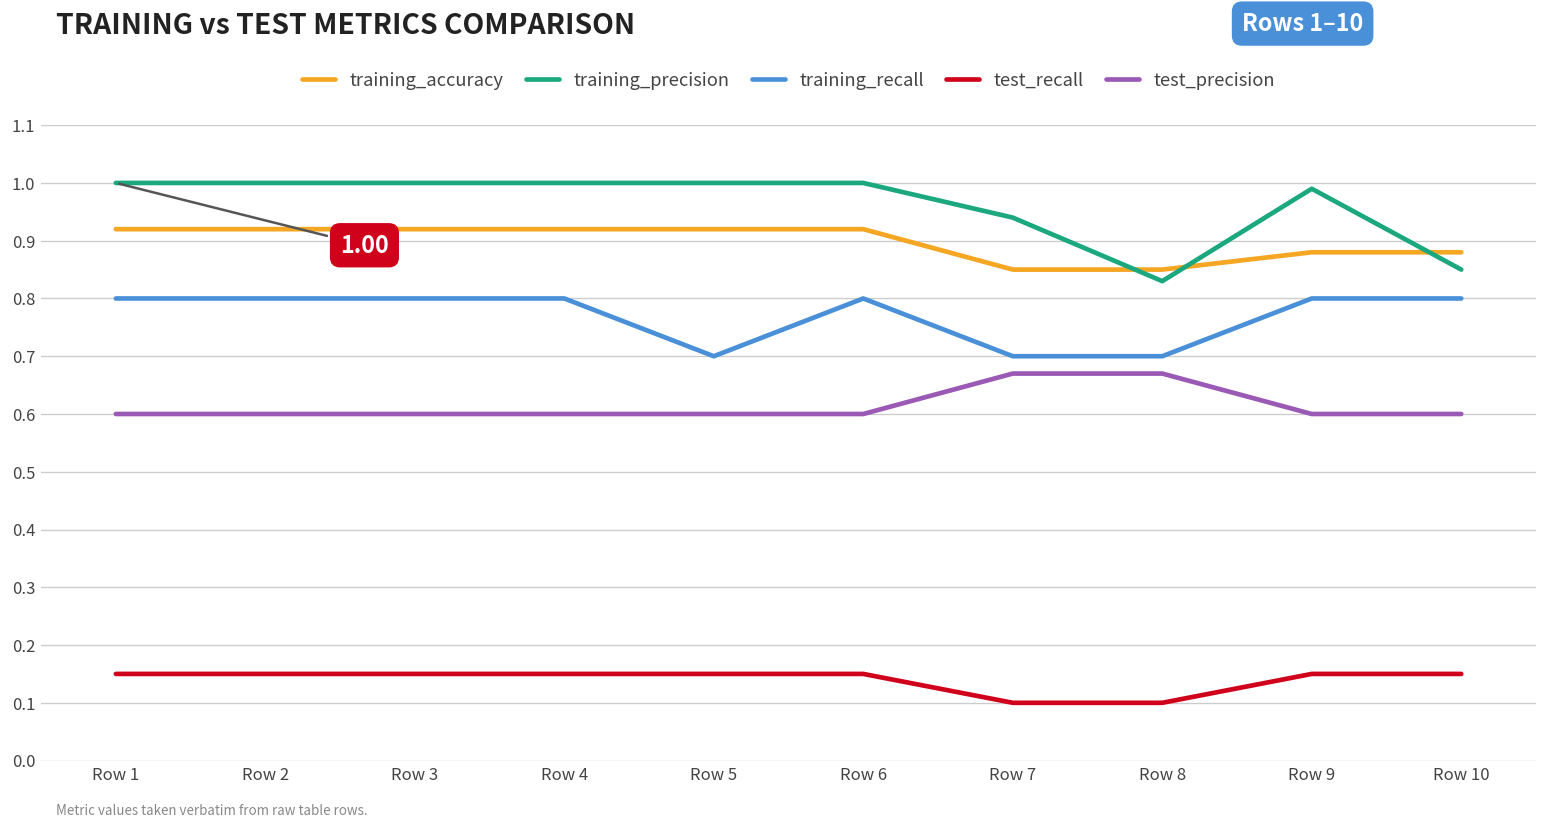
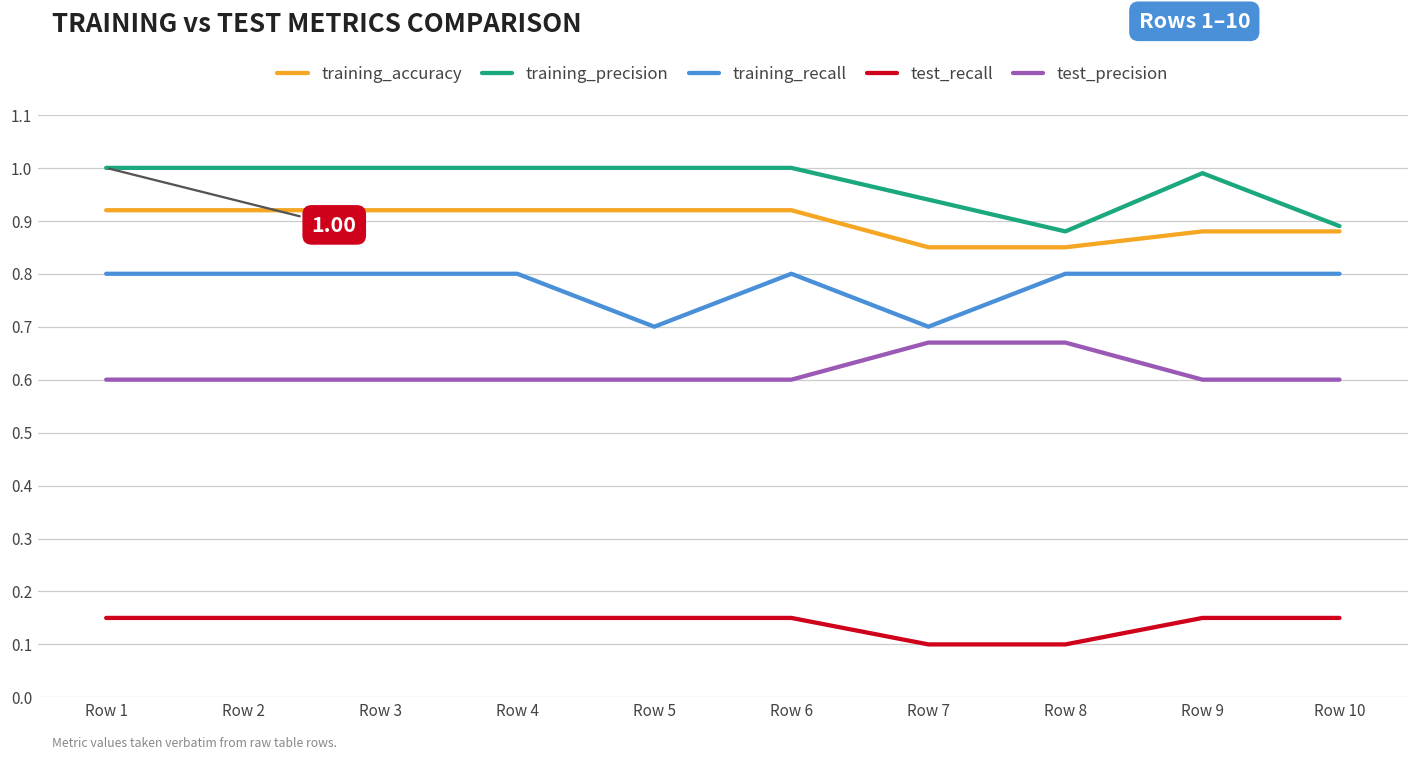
  {
    "training_accuracy": {
      "Row 1": 0.92,
      "Row 2": 0.92,
      "Row 3": 0.92,
      "Row 4": 0.92,
      "Row 5": 0.92,
      "Row 6": 0.92,
      "Row 7": 0.85,
      "Row 8": 0.85,
      "Row 9": 0.88,
      "Row 10": 0.88
    },
    "training_precision": {
      "Row 1": 1.00,
      "Row 2": 1.00,
      "Row 3": 1.00,
      "Row 4": 1.00,
      "Row 5": 1.00,
      "Row 6": 1.00,
      "Row 7": 0.94,
-     "Row 8": 0.83,
+     "Row 8": 0.88,
      "Row 9": 0.99,
-     "Row 10": 0.85
+     "Row 10": 0.89
    },
    "training_recall": {
      "Row 1": 0.8,
      "Row 2": 0.8,
      "Row 3": 0.8,
      "Row 4": 0.8,
      "Row 5": 0.7,
      "Row 6": 0.8,
      "Row 7": 0.7,
-     "Row 8": 0.7,
+     "Row 8": 0.8,
      "Row 9": 0.8,
      "Row 10": 0.8
    },
    "test_recall": {
      "Row 1": 0.15,
      "Row 2": 0.15,
      "Row 3": 0.15,
      "Row 4": 0.15,
      "Row 5": 0.15,
      "Row 6": 0.15,
      "Row 7": 0.10,
      "Row 8": 0.10,
      "Row 9": 0.15,
      "Row 10": 0.15
    },
    "test_precision": {
      "Row 1": 0.60,
      "Row 2": 0.60,
      "Row 3": 0.60,
      "Row 4": 0.60,
      "Row 5": 0.60,
      "Row 6": 0.60,
      "Row 7": 0.67,
      "Row 8": 0.67,
      "Row 9": 0.60,
      "Row 10": 0.60
    }
  }
